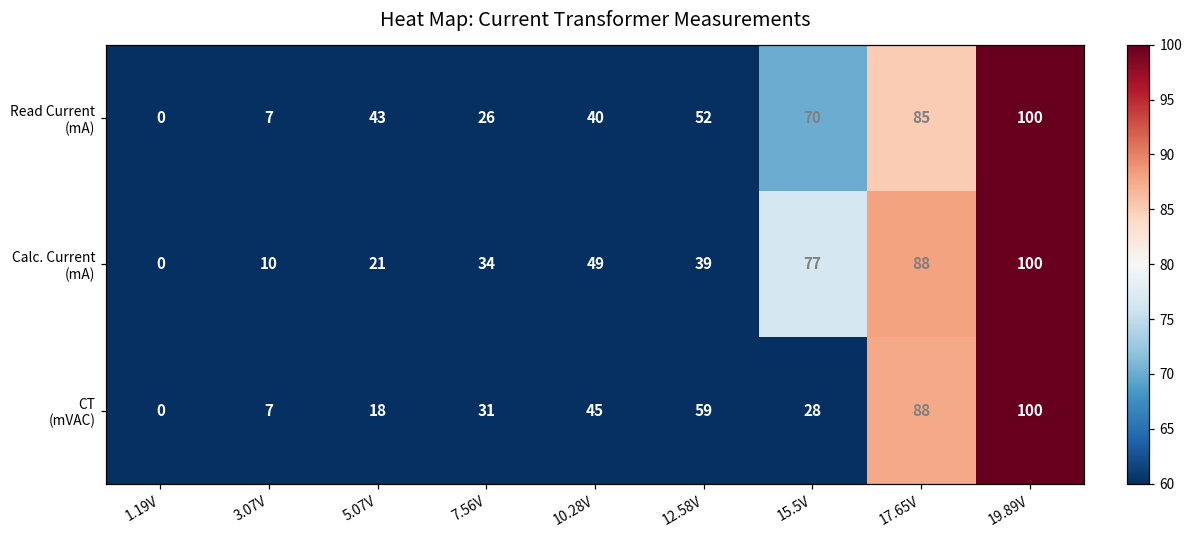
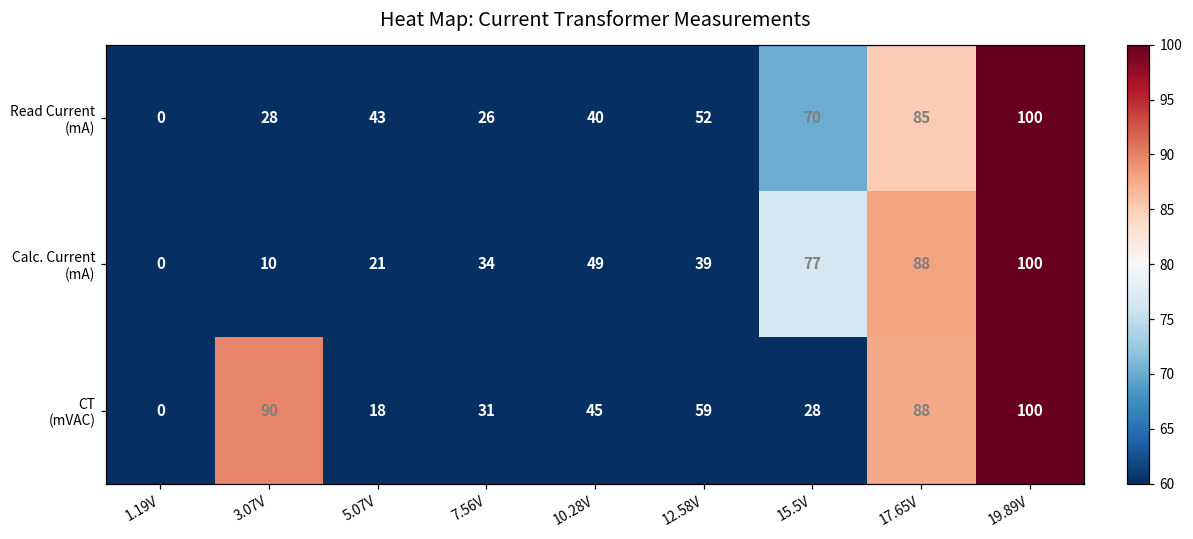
  {
    "Read Current (mA)": {
      "1.19V": 0,
-     "3.07V": 7,
+     "3.07V": 28,
      "5.07V": 43,
      "7.56V": 26,
      "10.28V": 40,
      "12.58V": 52,
      "15.5V": 70,
      "17.65V": 85,
      "19.89V": 100
    },
    "Calc. Current (mA)": {
      "1.19V": 0,
      "3.07V": 10,
      "5.07V": 21,
      "7.56V": 34,
      "10.28V": 49,
      "12.58V": 39,
      "15.5V": 77,
      "17.65V": 88,
      "19.89V": 100
    },
    "CT (mVAC)": {
      "1.19V": 0,
-     "3.07V": 7,
+     "3.07V": 90,
      "5.07V": 18,
      "7.56V": 31,
      "10.28V": 45,
      "12.58V": 59,
      "15.5V": 28,
      "17.65V": 88,
      "19.89V": 100
    }
  }
